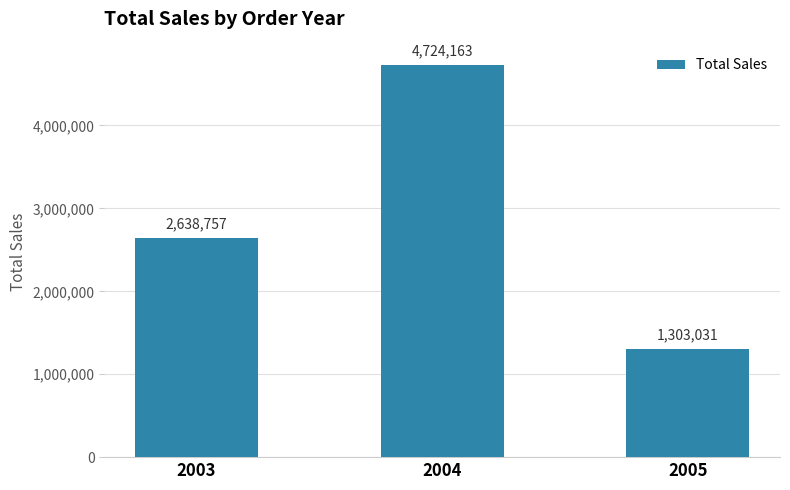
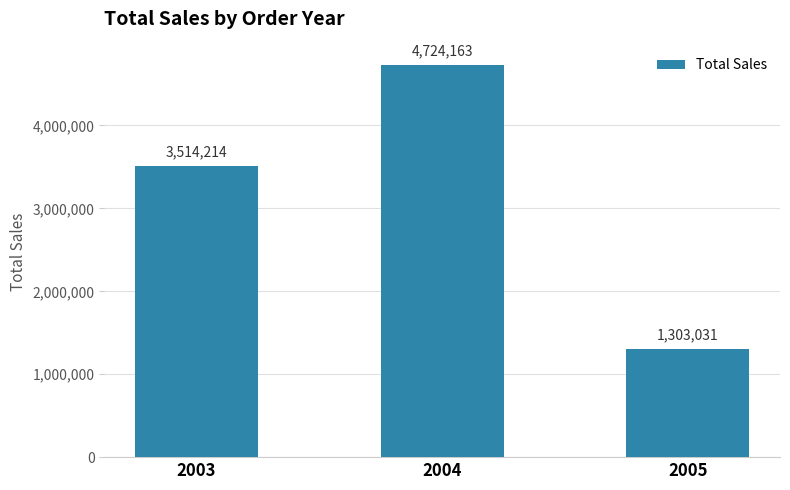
  {
-   "2003": "2,638,757",
+   "2003": "3,514,214",
    "2004": "4,724,163",
    "2005": "1,303,031"
  }
